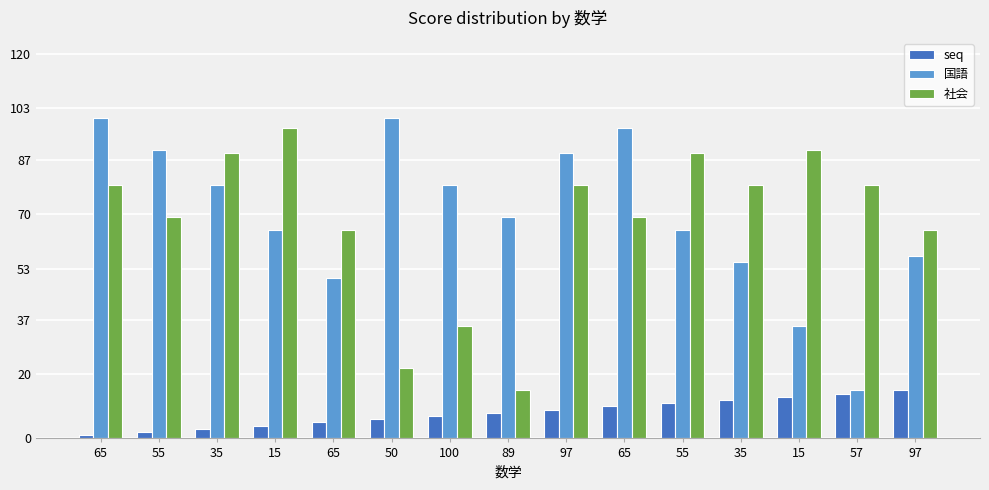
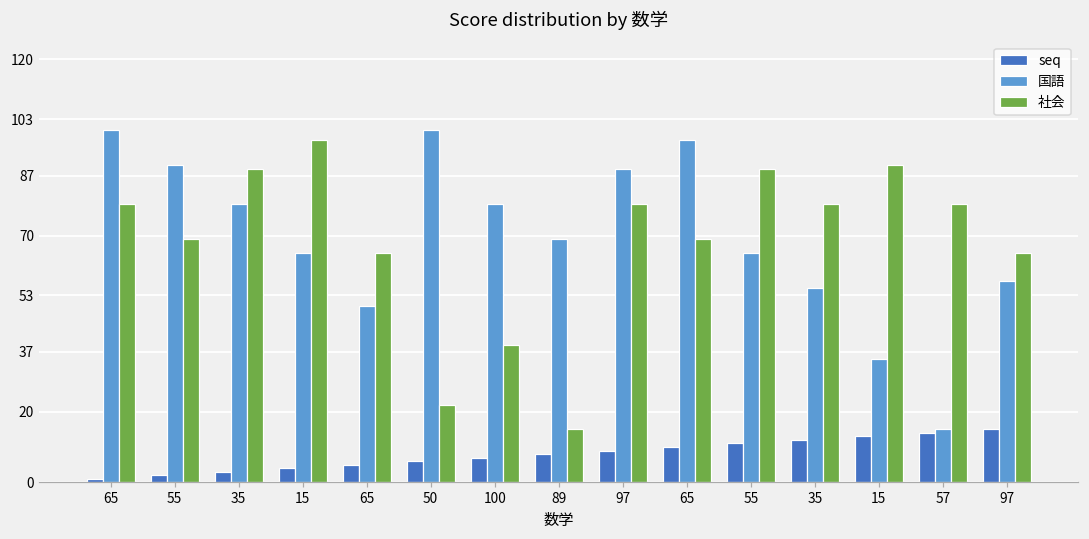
  {
    "社会": {
      "50": 22,
-     "100": 35,
+     "100": 39,
      "89": 15,
      "57": 79
    }
  }
